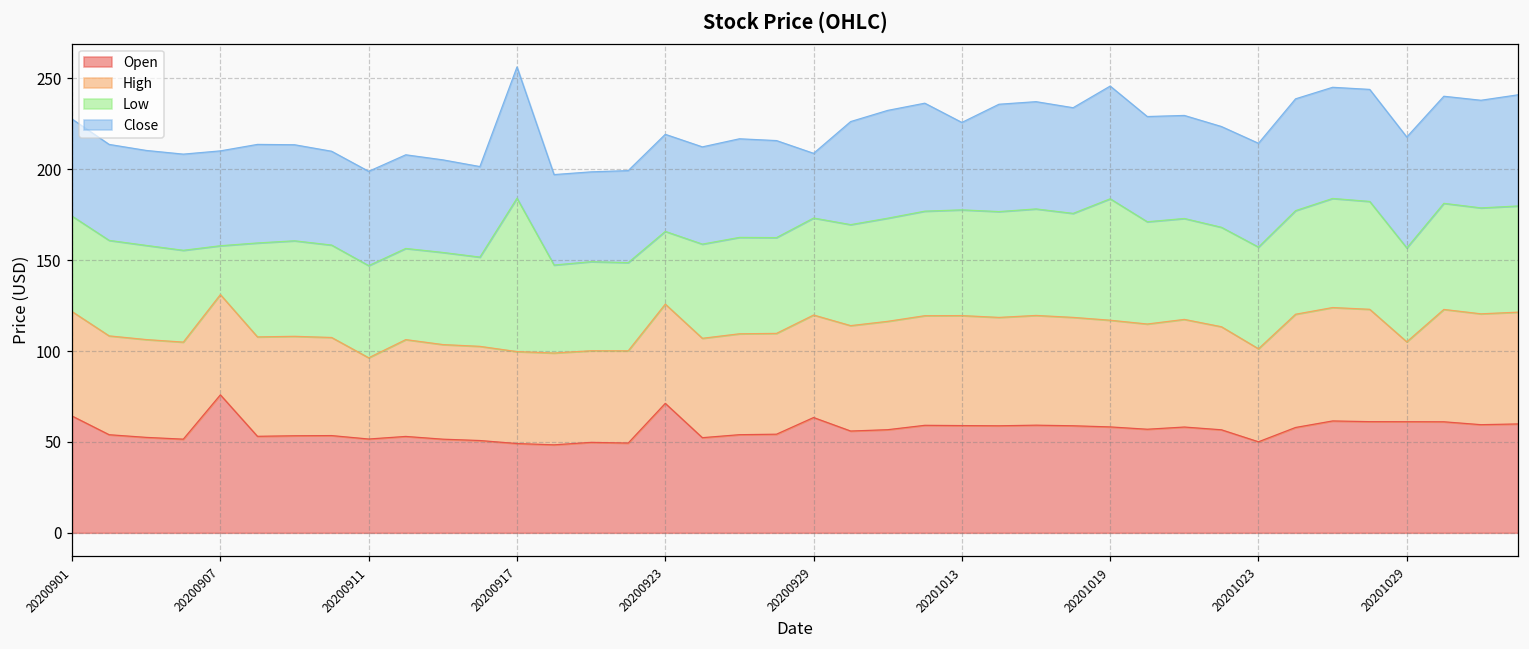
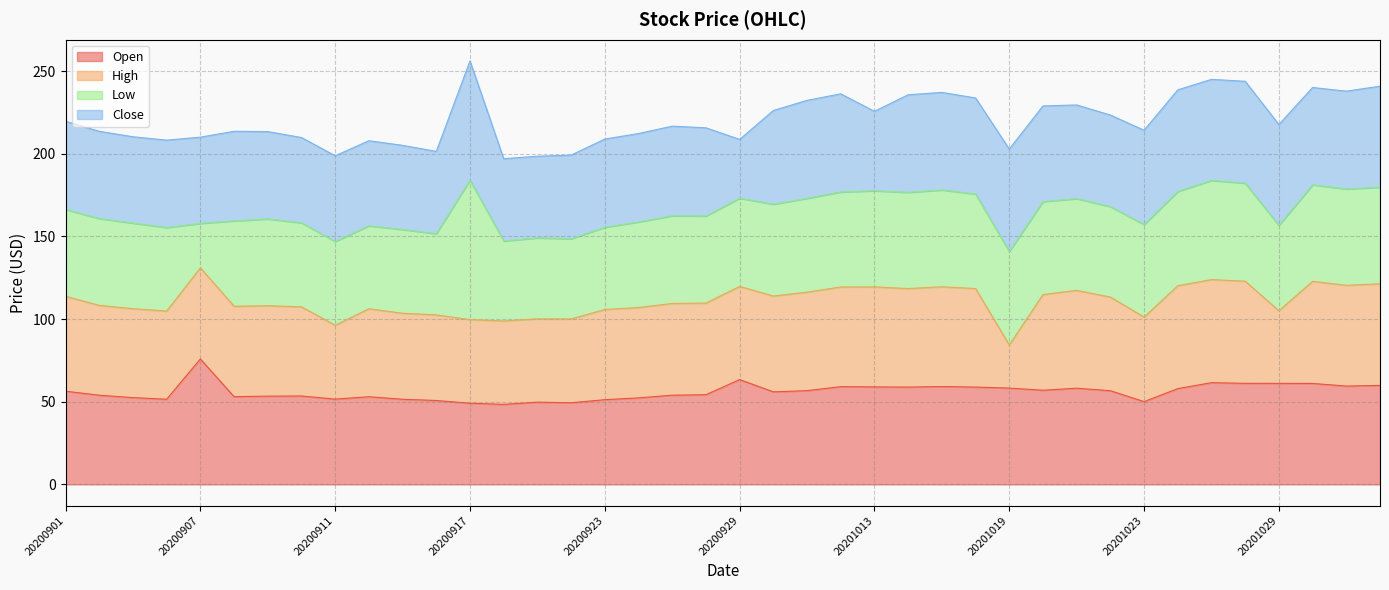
  {
    "Open": {
-     "20200901": 64,
+     "20200901": 56,
      "20200907": 76,
      "20200911": 52,
      "20200917": 49,
-     "20200923": 71,
+     "20200923": 51,
      "20200929": 63,
      "20201013": 59,
      "20201019": 58,
      "20201023": 50,
      "20201029": 61
    },
    "High": {
      "20200901": 57,
      "20200907": 55,
      "20200911": 45,
      "20200917": 51,
      "20200923": 55,
      "20200929": 56,
      "20201013": 61,
-     "20201019": 59,
+     "20201019": 26,
      "20201023": 51,
      "20201029": 44
    },
    "Low": {
      "20200901": 53,
      "20200907": 27,
      "20200911": 51,
      "20200917": 84,
-     "20200923": 40,
+     "20200923": 50,
      "20200929": 53,
      "20201013": 58,
-     "20201019": 67,
+     "20201019": 57,
      "20201023": 56,
      "20201029": 52
    },
    "Close": {
      "20200901": 53,
      "20200907": 52,
      "20200911": 52,
      "20200917": 72,
      "20200923": 53,
      "20200929": 36,
      "20201013": 48,
      "20201019": 62,
      "20201023": 57,
      "20201029": 61
    }
  }
